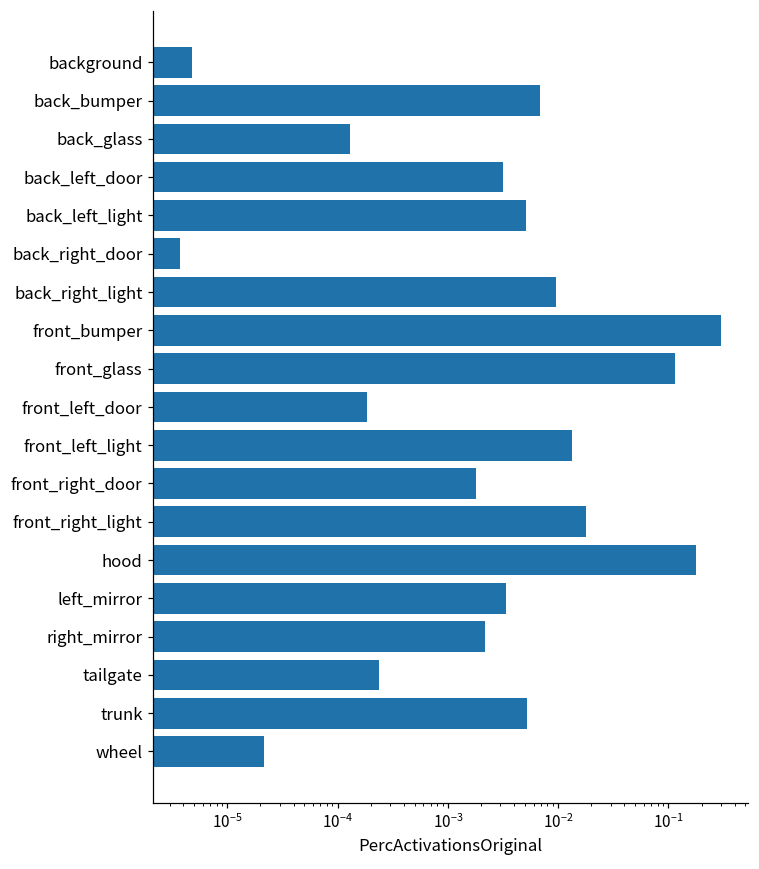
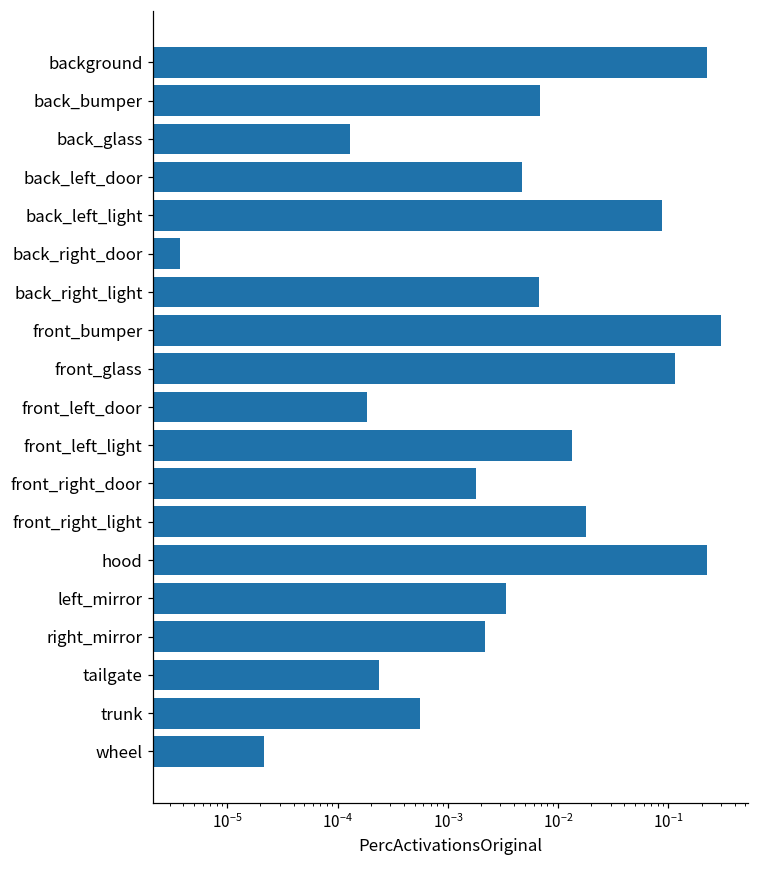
  {
-   "background": 0.000005,
+   "background": 0.22,
    "back_bumper": 0.007,
    "back_glass": 0.00013,
-   "back_left_door": 0.0032,
-   "back_left_light": 0.005,
+   "back_left_door": 0.005,
+   "back_left_light": 0.09,
    "back_right_door": 0.0000038,
-   "back_right_light": 0.010,
+   "back_right_light": 0.007,
    "front_bumper": 0.30,
    "front_glass": 0.12,
    "front_left_door": 0.00018,
    "front_left_light": 0.013,
    "front_right_door": 0.0018,
    "front_right_light": 0.018,
-   "hood": 0.18,
+   "hood": 0.22,
    "left_mirror": 0.0034,
    "right_mirror": 0.0022,
    "tailgate": 0.00024,
-   "trunk": 0.005,
+   "trunk": 0.0006,
    "wheel": 0.000021
  }
